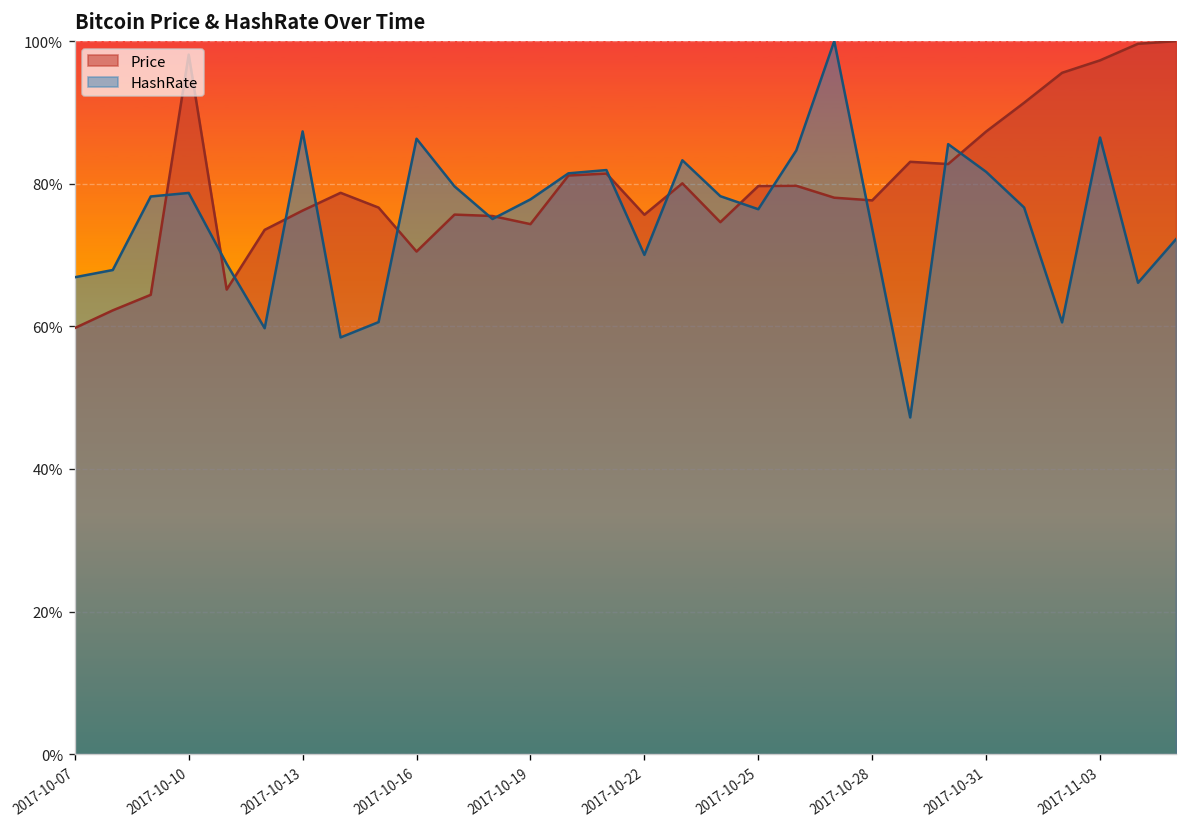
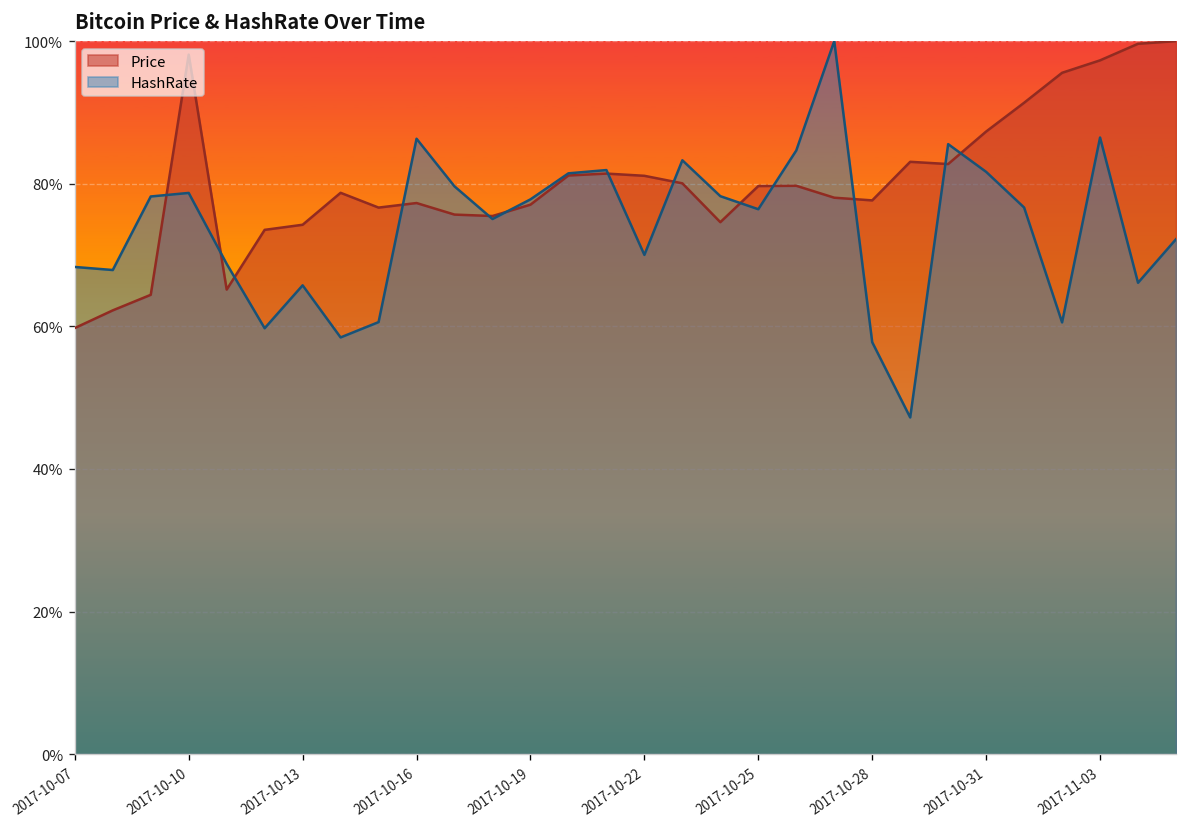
  {
    "Price": {
      "2017-10-07": "60%",
-     "2017-10-13": "76%",
-     "2017-10-16": "70%",
-     "2017-10-19": "74%",
-     "2017-10-22": "76%",
+     "2017-10-13": "74%",
+     "2017-10-16": "77%",
+     "2017-10-19": "77%",
+     "2017-10-22": "81%",
      "2017-10-25": "80%",
      "2017-10-28": "78%",
      "2017-10-31": "87%",
      "2017-11-03": "97%"
    },
    "HashRate": {
-     "2017-10-07": "67%",
+     "2017-10-07": "68%",
      "2017-10-10": "79%",
-     "2017-10-13": "87%",
+     "2017-10-13": "66%",
      "2017-10-16": "86%",
      "2017-10-19": "78%",
      "2017-10-22": "70%",
      "2017-10-25": "76%",
-     "2017-10-28": "74%",
+     "2017-10-28": "58%",
      "2017-10-31": "82%",
      "2017-11-03": "86%"
    }
  }
